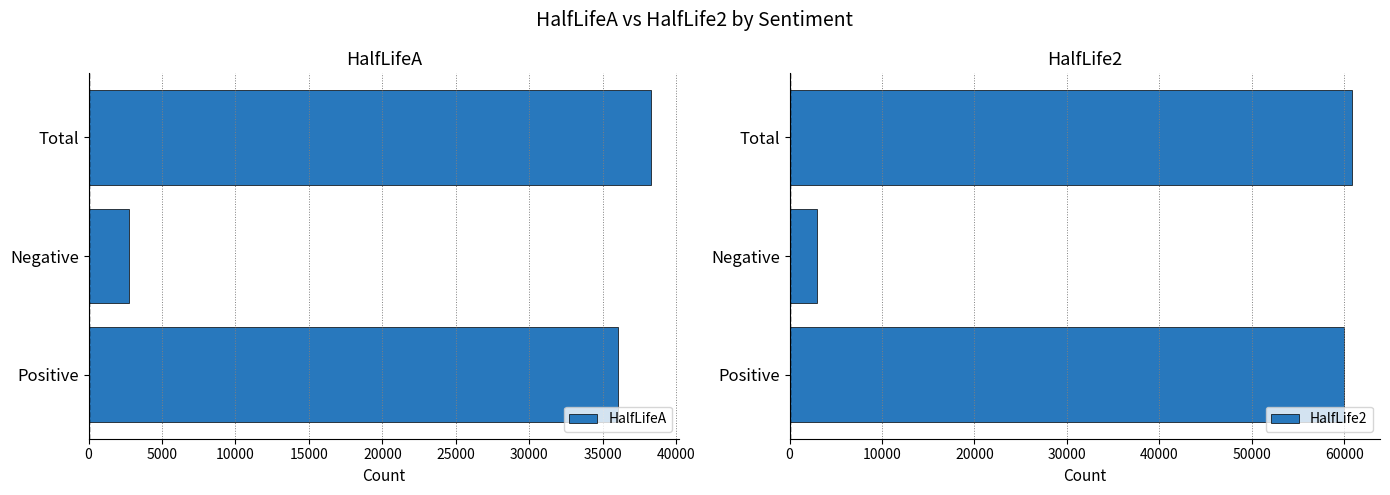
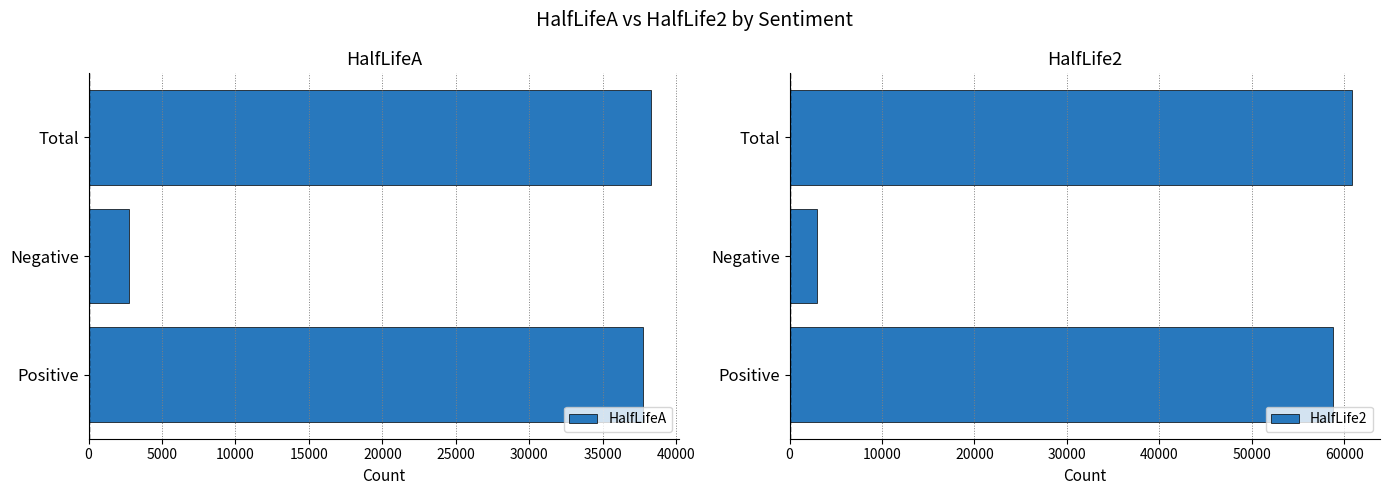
  {
    "HalfLifeA": {
      "Total": 38300,
      "Negative": 2800,
-     "Positive": 36000
+     "Positive": 37700
    },
    "HalfLife2": {
      "Total": 61000,
      "Negative": 3000,
-     "Positive": 60000
+     "Positive": 59000
    }
  }
